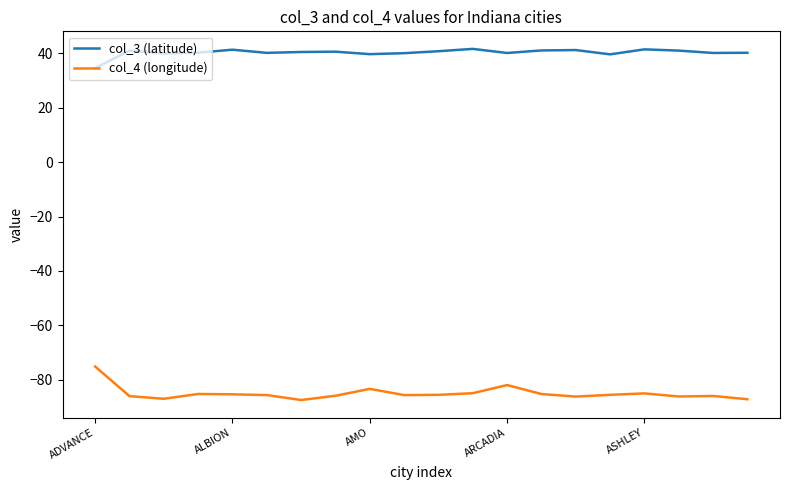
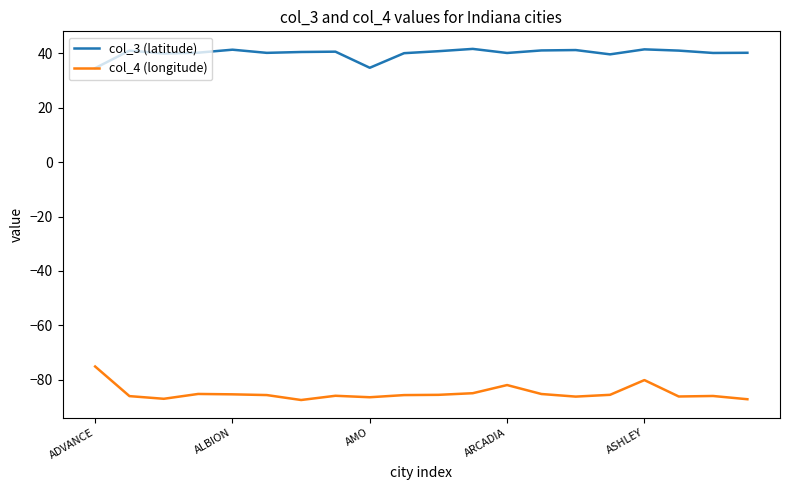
  {
    "col_3 (latitude)": {
      "ALBION": 41,
-     "AMO": 40,
+     "AMO": 35,
      "ARCADIA": 40,
      "ASHLEY": 42
    },
    "col_4 (longitude)": {
      "ADVANCE": -75,
      "ALBION": -85,
-     "AMO": -83,
+     "AMO": -86,
      "ARCADIA": -82,
-     "ASHLEY": -85
+     "ASHLEY": -80
    }
  }
